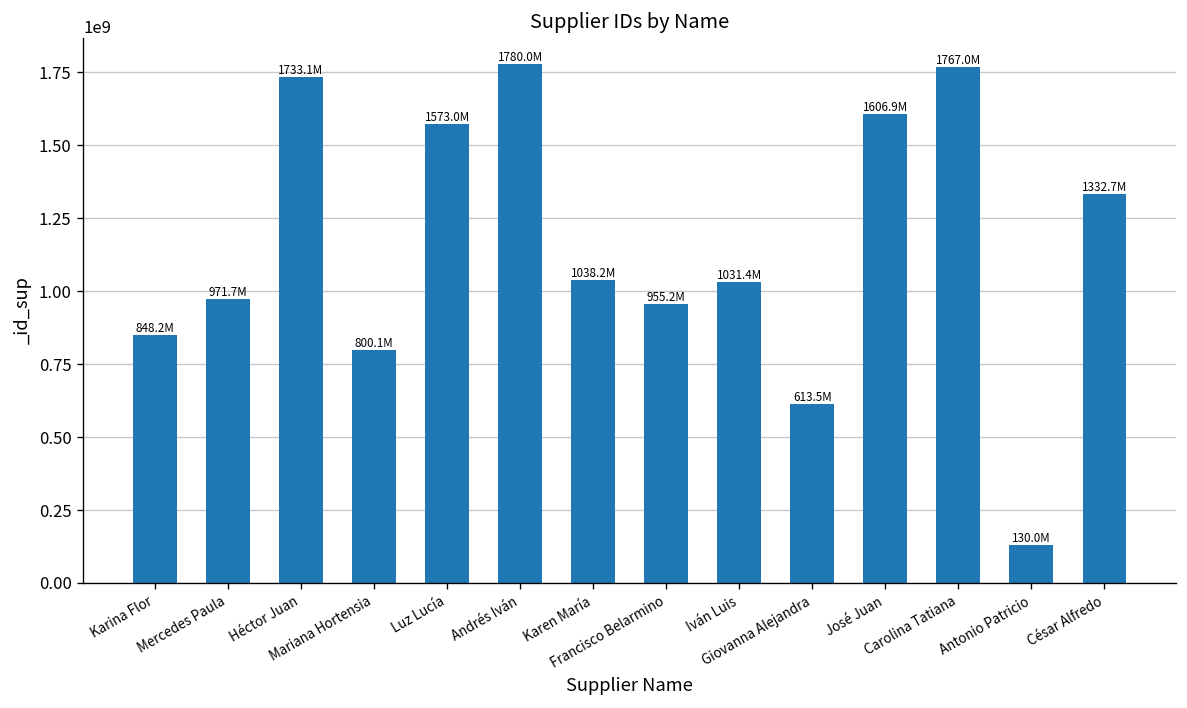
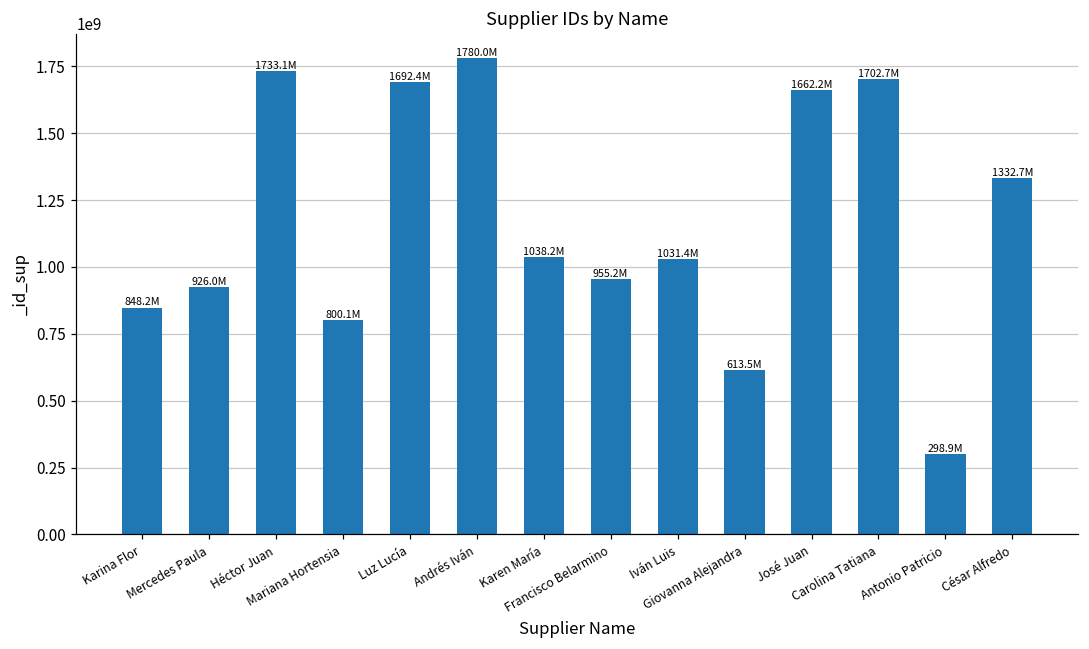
  {
    "Karina Flor": "848.2M",
-   "Mercedes Paula": "971.7M",
+   "Mercedes Paula": "926.0M",
    "Héctor Juan": "1733.1M",
    "Mariana Hortensia": "800.1M",
-   "Luz Lucía": "1573.0M",
+   "Luz Lucía": "1692.4M",
    "Andrés Iván": "1780.0M",
    "Karen María": "1038.2M",
    "Francisco Belarmino": "955.2M",
    "Iván Luis": "1031.4M",
    "Giovanna Alejandra": "613.5M",
-   "José Juan": "1606.9M",
-   "Carolina Tatiana": "1767.0M",
-   "Antonio Patricio": "130.0M",
+   "José Juan": "1662.2M",
+   "Carolina Tatiana": "1702.7M",
+   "Antonio Patricio": "298.9M",
    "César Alfredo": "1332.7M"
  }
